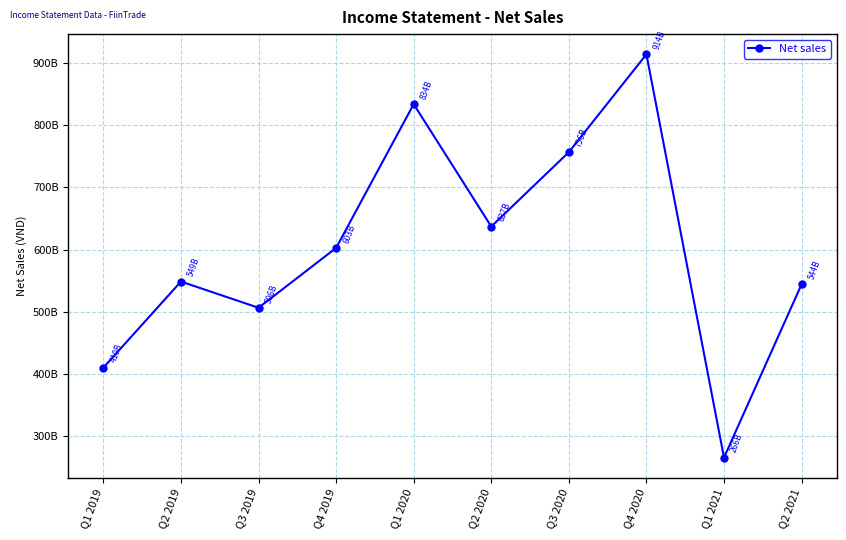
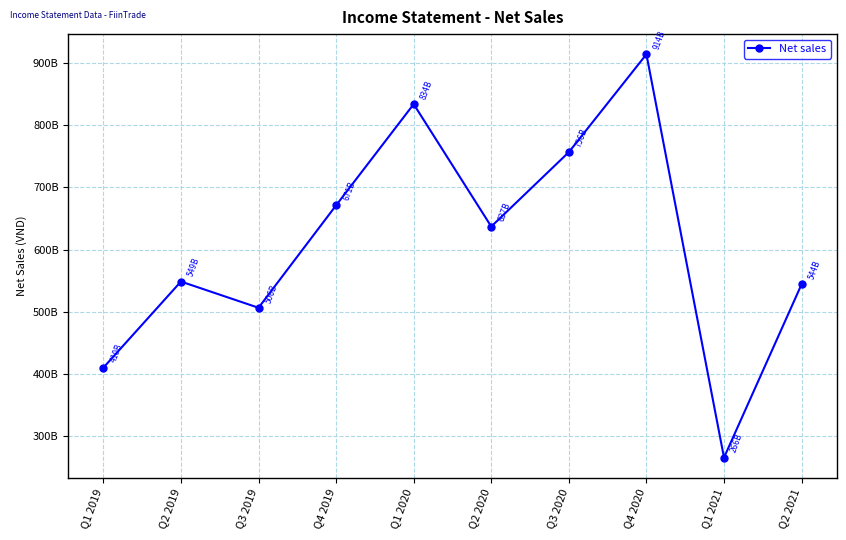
  {
    "Q1 2019": "410B",
    "Q2 2019": "549B",
    "Q3 2019": "506B",
-   "Q4 2019": "603B",
+   "Q4 2019": "671B",
    "Q1 2020": "834B",
    "Q2 2020": "637B",
    "Q3 2020": "756B",
    "Q4 2020": "914B",
    "Q1 2021": "266B",
    "Q2 2021": "544B"
  }
